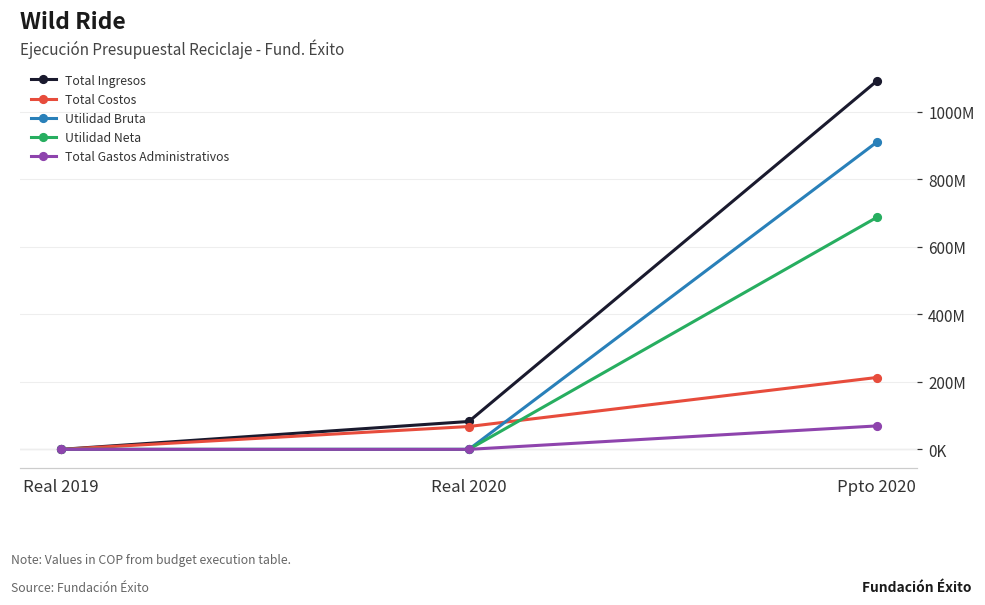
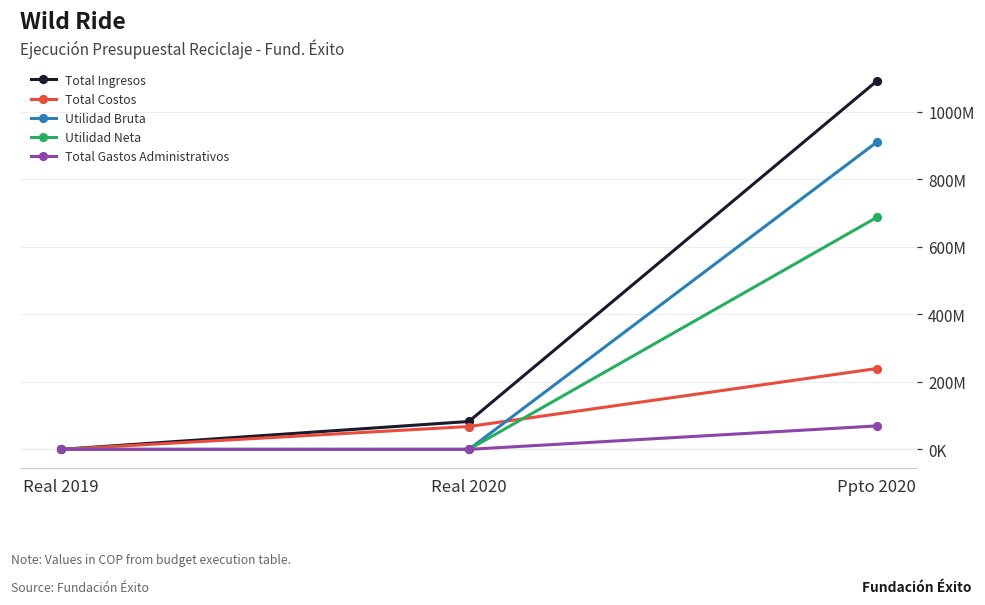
  {
    "Total Ingresos": {
      "Real 2020": 80000000,
      "Ppto 2020": 1090000000
    },
    "Total Costos": {
      "Real 2020": 70000000,
-     "Ppto 2020": 210000000
+     "Ppto 2020": 240000000
    },
    "Utilidad Bruta": {
      "Ppto 2020": 910000000
    },
    "Utilidad Neta": {
      "Ppto 2020": 690000000
    },
    "Total Gastos Administrativos": {
      "Ppto 2020": 70000000
    }
  }
